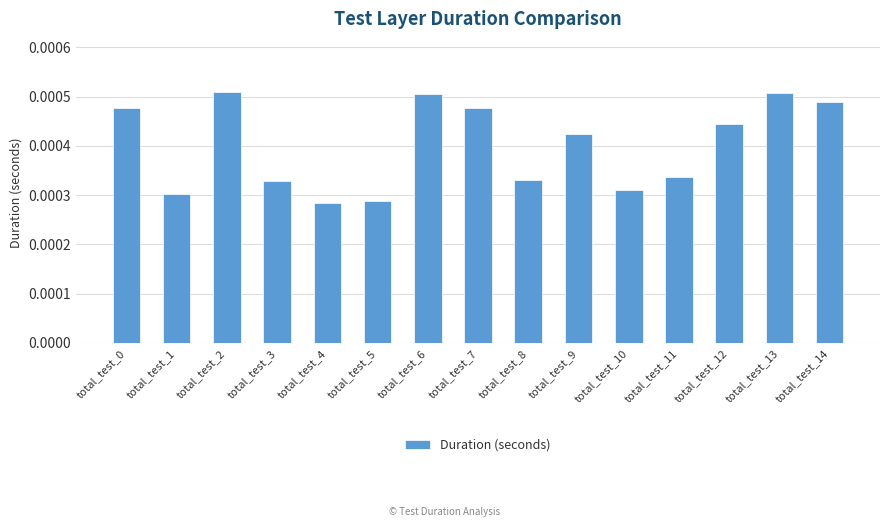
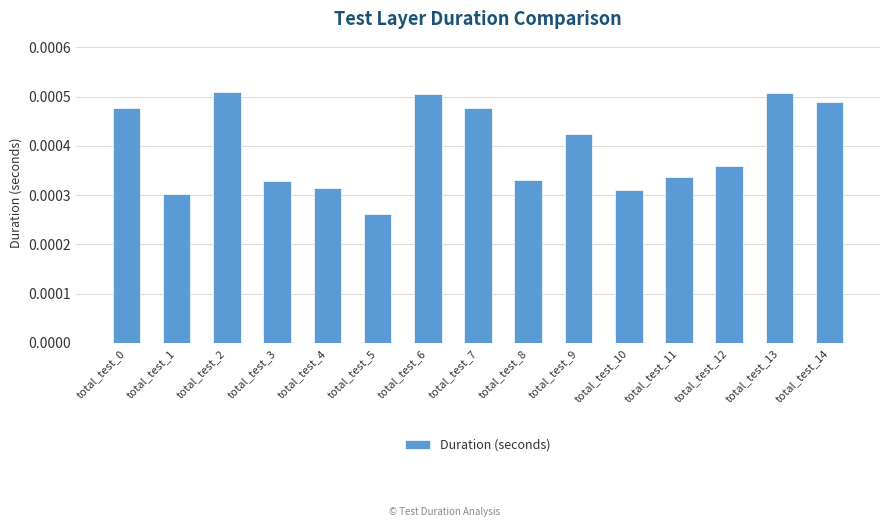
  {
    "total_test_0": 0.00048,
    "total_test_1": 0.00030,
    "total_test_2": 0.00051,
    "total_test_3": 0.00033,
-   "total_test_4": 0.00028,
-   "total_test_5": 0.00029,
+   "total_test_4": 0.00032,
+   "total_test_5": 0.00026,
    "total_test_6": 0.00051,
    "total_test_7": 0.00048,
    "total_test_8": 0.00033,
    "total_test_9": 0.00042,
    "total_test_10": 0.00031,
    "total_test_11": 0.00034,
-   "total_test_12": 0.00044,
+   "total_test_12": 0.00036,
    "total_test_13": 0.00051,
    "total_test_14": 0.00049
  }
